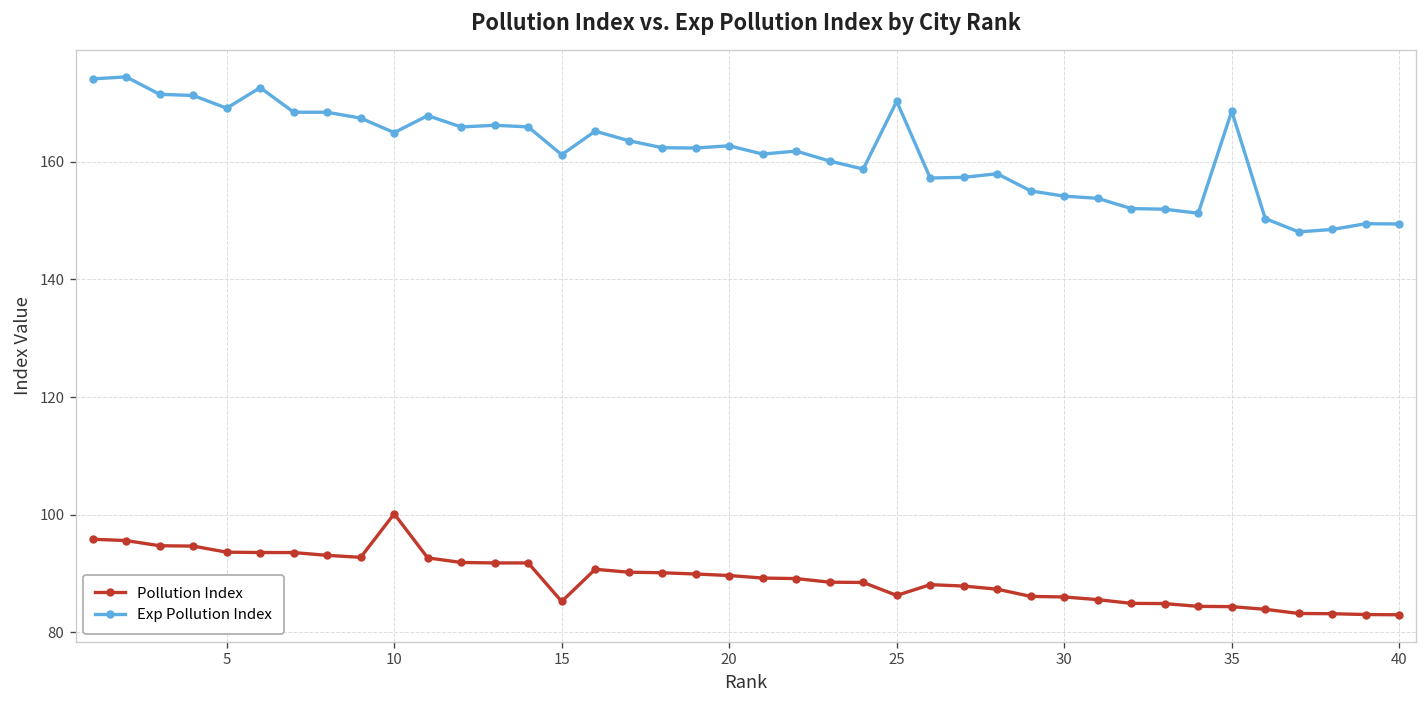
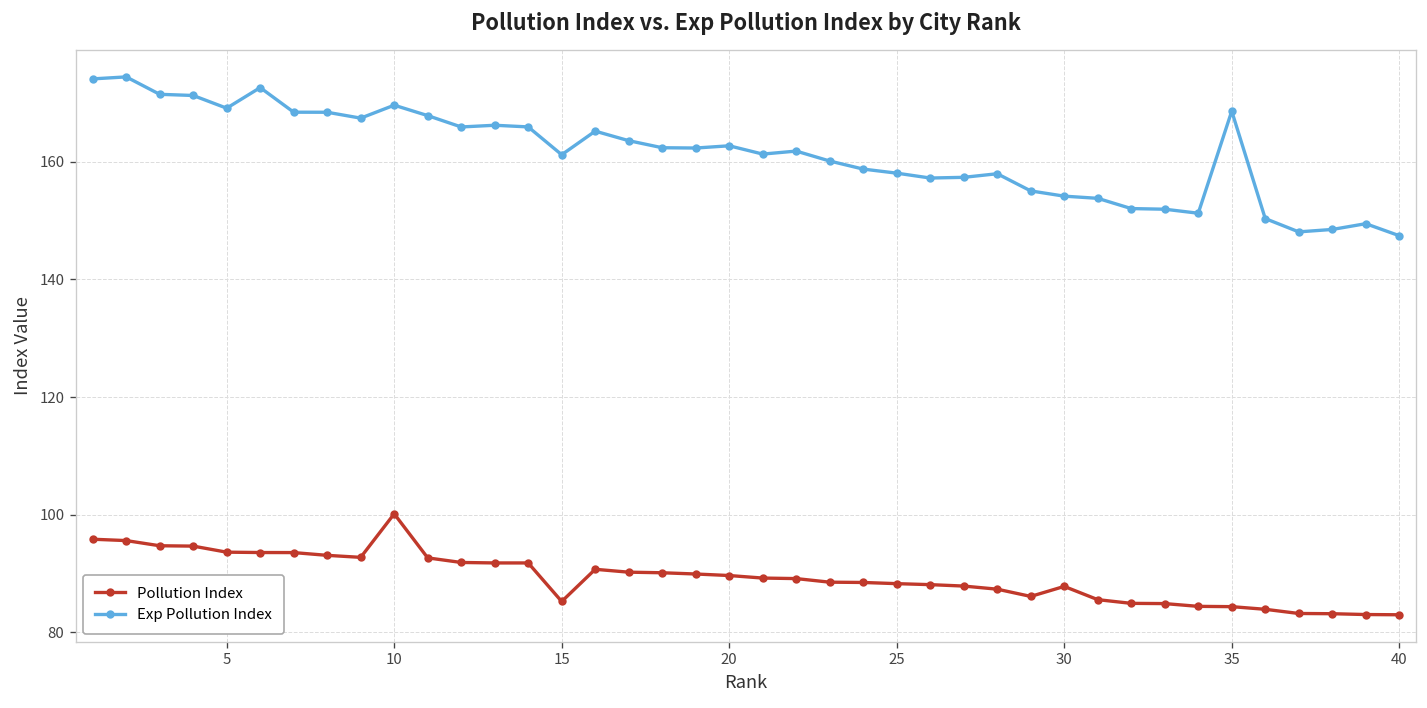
  {
    "Pollution Index": {
      "5": 94,
      "10": 100,
      "15": 85,
      "20": 90,
-     "25": 86,
-     "30": 86,
+     "25": 88,
+     "30": 88,
      "35": 84,
      "40": 83
    },
    "Exp Pollution Index": {
      "5": 169,
-     "10": 165,
+     "10": 170,
      "15": 161,
      "20": 163,
-     "25": 170,
+     "25": 158,
      "30": 154,
      "35": 169,
-     "40": 149
+     "40": 147
    }
  }
